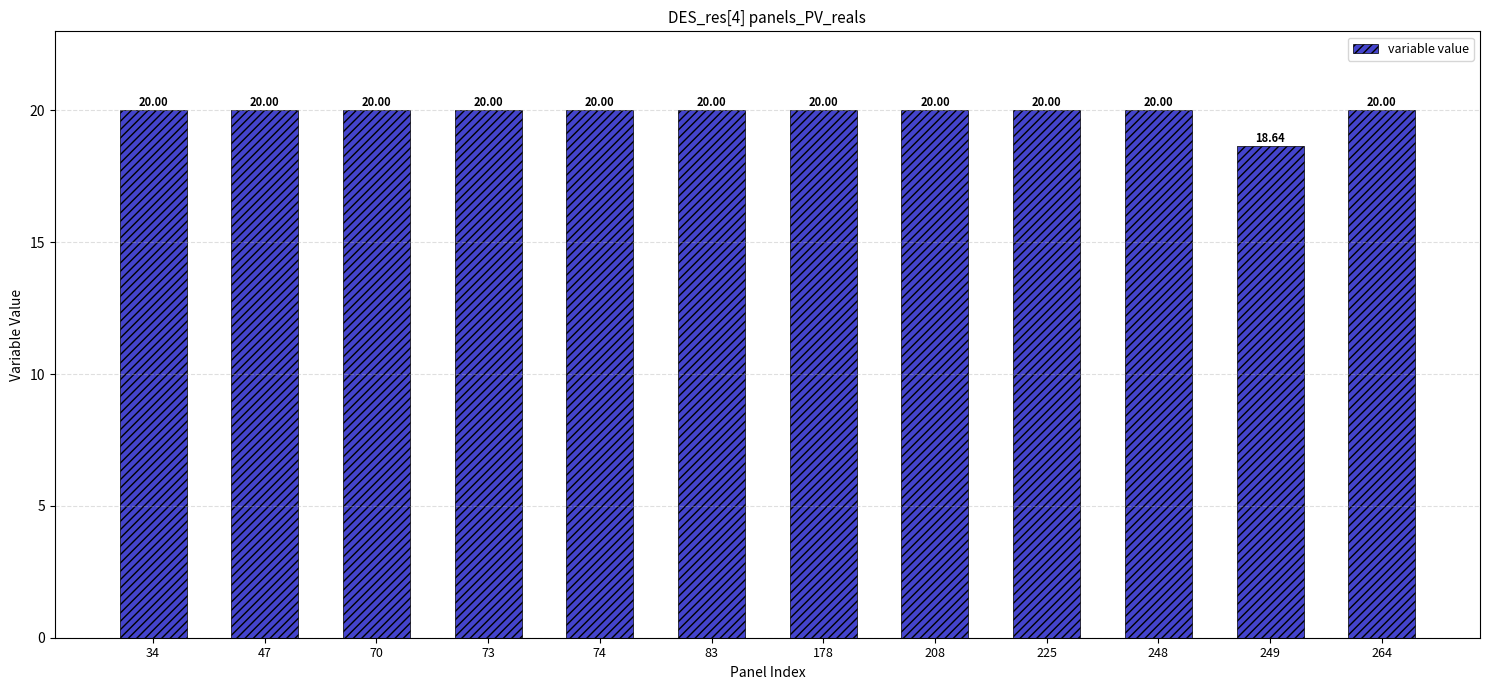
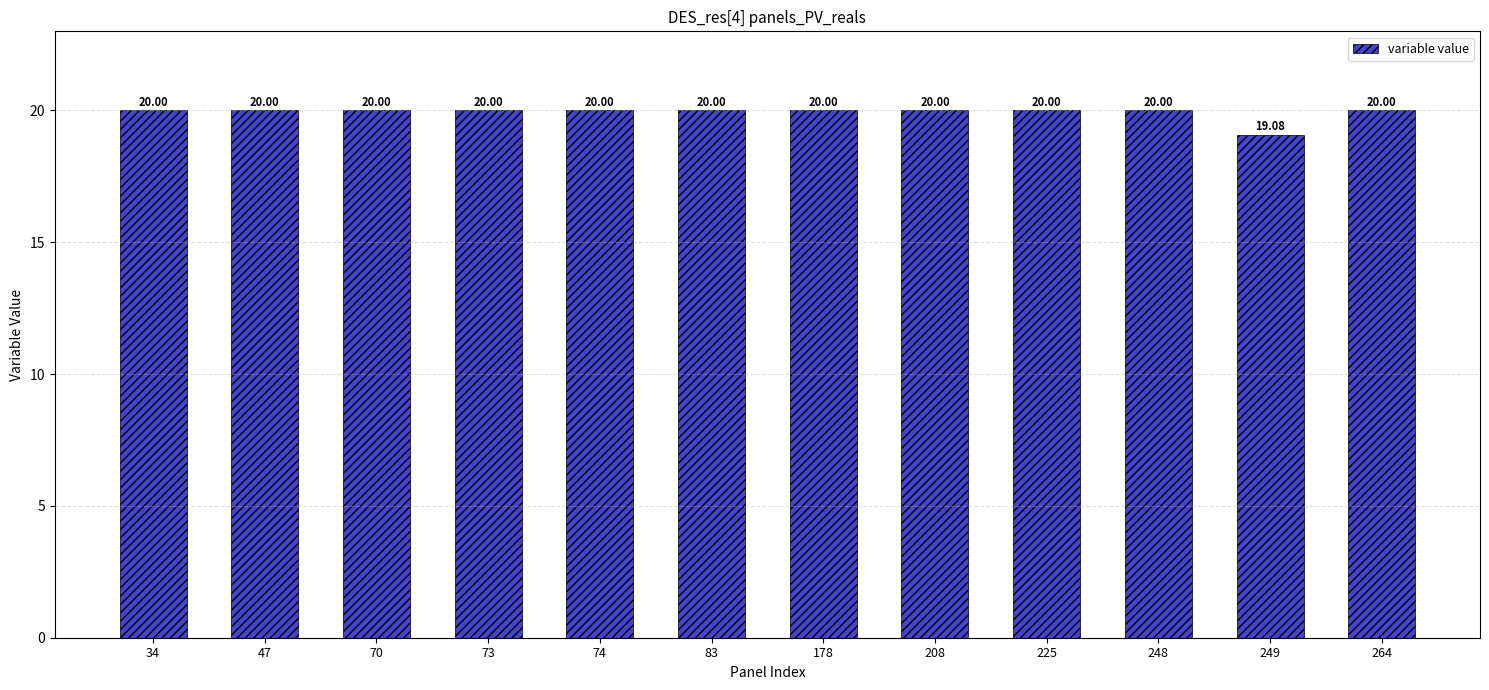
  {
    "34": 20.00,
    "47": 20.00,
    "70": 20.00,
    "73": 20.00,
    "74": 20.00,
    "83": 20.00,
    "178": 20.00,
    "208": 20.00,
    "225": 20.00,
    "248": 20.00,
-   "249": 18.64,
+   "249": 19.08,
    "264": 20.00
  }
